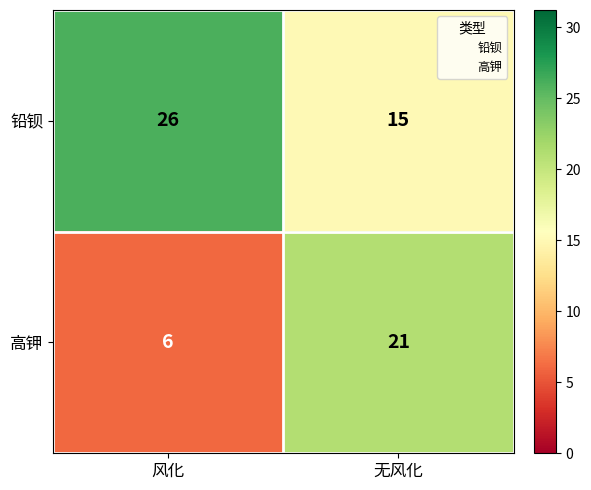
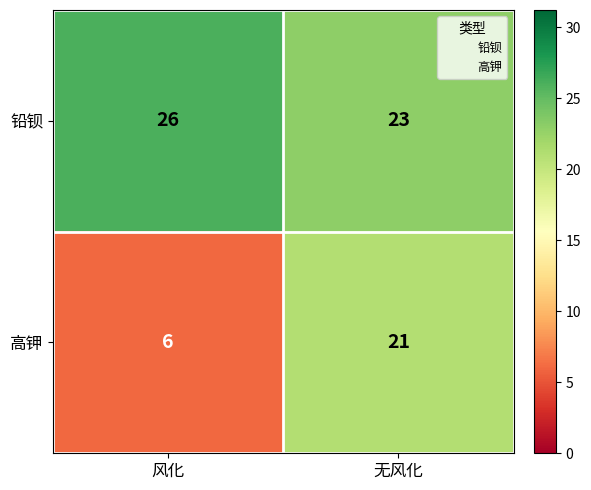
  {
    "铅钡": {
      "风化": 26,
-     "无风化": 15
+     "无风化": 23
    },
    "高钾": {
      "风化": 6,
      "无风化": 21
    }
  }
